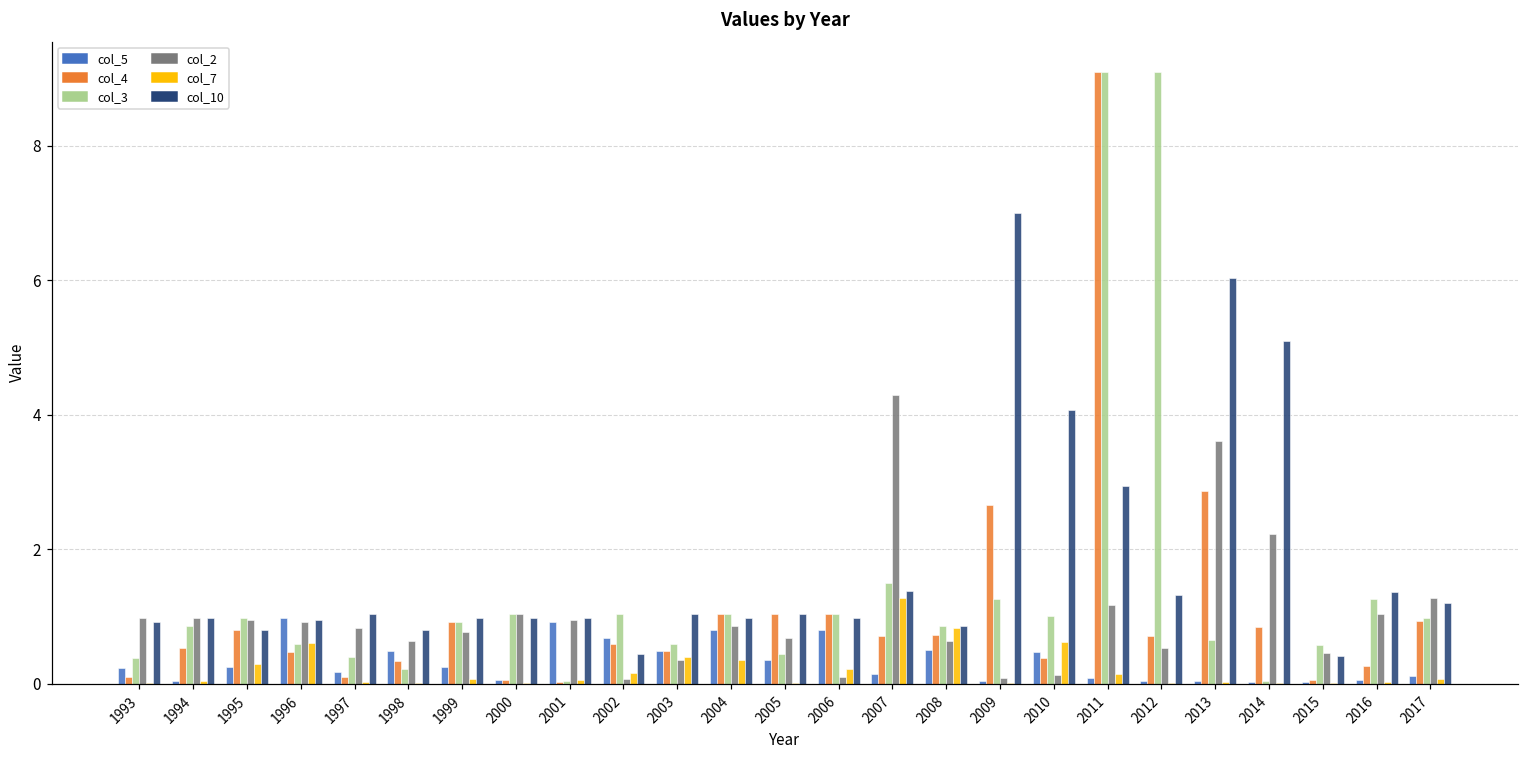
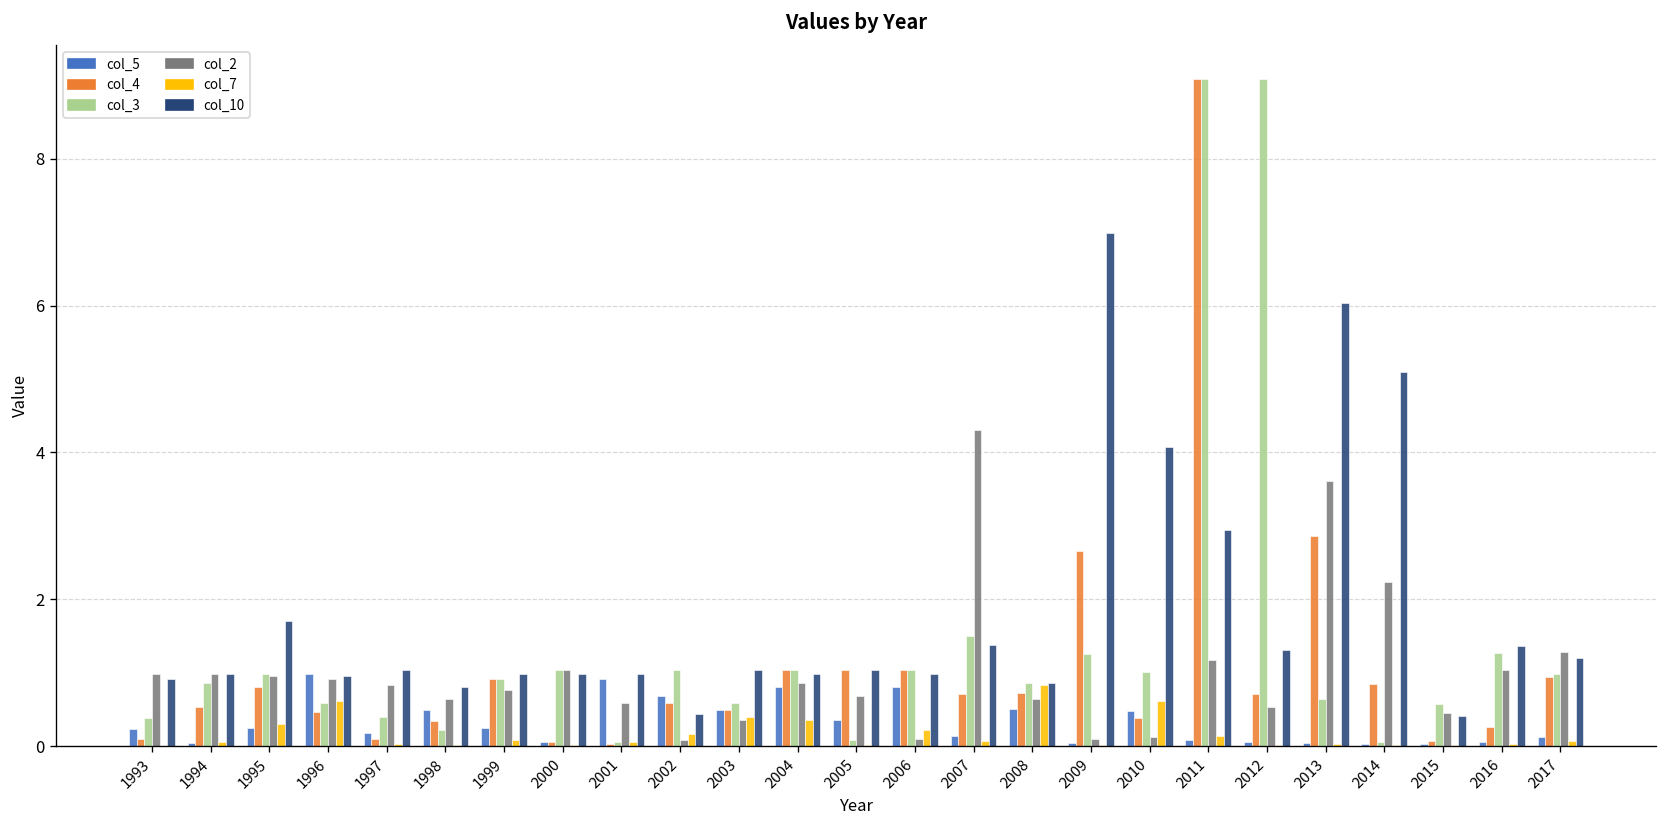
  {
    "col_5": {
      "1993": 0.2,
      "1994": 0.0,
      "1995": 0.2,
      "1996": 1.0,
      "1997": 0.2,
      "1998": 0.5,
      "1999": 0.2,
      "2000": 0.1,
      "2001": 0.9,
      "2002": 0.7,
      "2003": 0.5,
      "2004": 0.8,
      "2005": 0.4,
      "2006": 0.8,
      "2007": 0.1,
      "2008": 0.5,
      "2009": 0.0,
      "2010": 0.5,
      "2011": 0.1,
      "2012": 0.0,
      "2016": 0.1,
      "2017": 0.1
    },
    "col_4": {
      "1993": 0.1,
      "1994": 0.5,
      "1995": 0.8,
      "1996": 0.5,
      "1997": 0.1,
      "1998": 0.3,
      "1999": 0.9,
      "2000": 0.1,
      "2002": 0.6,
      "2003": 0.5,
      "2004": 1.0,
      "2005": 1.0,
      "2006": 1.0,
      "2007": 0.7,
      "2008": 0.7,
      "2009": 2.7,
      "2010": 0.4,
      "2011": 9.1,
      "2012": 0.7,
      "2013": 2.9,
      "2014": 0.8,
      "2015": 0.1,
      "2016": 0.3,
      "2017": 0.9
    },
    "col_3": {
      "1993": 0.4,
      "1994": 0.9,
      "1995": 1.0,
      "1996": 0.6,
      "1997": 0.4,
      "1998": 0.2,
      "1999": 0.9,
      "2000": 1.0,
      "2001": 0.1,
      "2002": 1.0,
      "2003": 0.6,
      "2004": 1.0,
-     "2005": 0.4,
+     "2005": 0.1,
      "2006": 1.0,
      "2007": 1.5,
      "2008": 0.9,
      "2009": 1.3,
      "2010": 1.0,
      "2011": 9.1,
      "2012": 9.1,
      "2013": 0.6,
      "2014": 0.0,
      "2015": 0.6,
      "2016": 1.3,
      "2017": 1.0
    },
    "col_2": {
      "1993": 1.0,
      "1994": 1.0,
      "1995": 1.0,
      "1996": 0.9,
      "1997": 0.8,
      "1998": 0.6,
      "1999": 0.8,
      "2000": 1.0,
-     "2001": 1.0,
+     "2001": 0.6,
      "2002": 0.1,
      "2003": 0.4,
      "2004": 0.9,
      "2005": 0.7,
      "2006": 0.1,
      "2007": 4.3,
      "2008": 0.6,
      "2009": 0.1,
      "2010": 0.1,
      "2011": 1.2,
      "2012": 0.5,
      "2013": 3.6,
      "2014": 2.2,
      "2015": 0.5,
      "2016": 1.0,
      "2017": 1.3
    },
    "col_7": {
      "1994": 0.1,
      "1995": 0.3,
      "1996": 0.6,
      "1999": 0.1,
      "2001": 0.1,
      "2002": 0.2,
      "2003": 0.4,
      "2004": 0.4,
      "2006": 0.2,
-     "2007": 1.3,
+     "2007": 0.1,
      "2008": 0.8,
      "2010": 0.6,
      "2011": 0.1,
      "2017": 0.1
    },
    "col_10": {
      "1993": 0.9,
      "1994": 1.0,
-     "1995": 0.8,
+     "1995": 1.7,
      "1996": 1.0,
      "1997": 1.0,
      "1998": 0.8,
      "1999": 1.0,
      "2000": 1.0,
      "2001": 1.0,
      "2002": 0.4,
      "2003": 1.0,
      "2004": 1.0,
      "2005": 1.0,
      "2006": 1.0,
      "2007": 1.4,
      "2008": 0.9,
      "2009": 7.0,
      "2010": 4.1,
      "2011": 2.9,
      "2012": 1.3,
      "2013": 6.0,
      "2014": 5.1,
      "2015": 0.4,
      "2016": 1.4,
      "2017": 1.2
    }
  }
